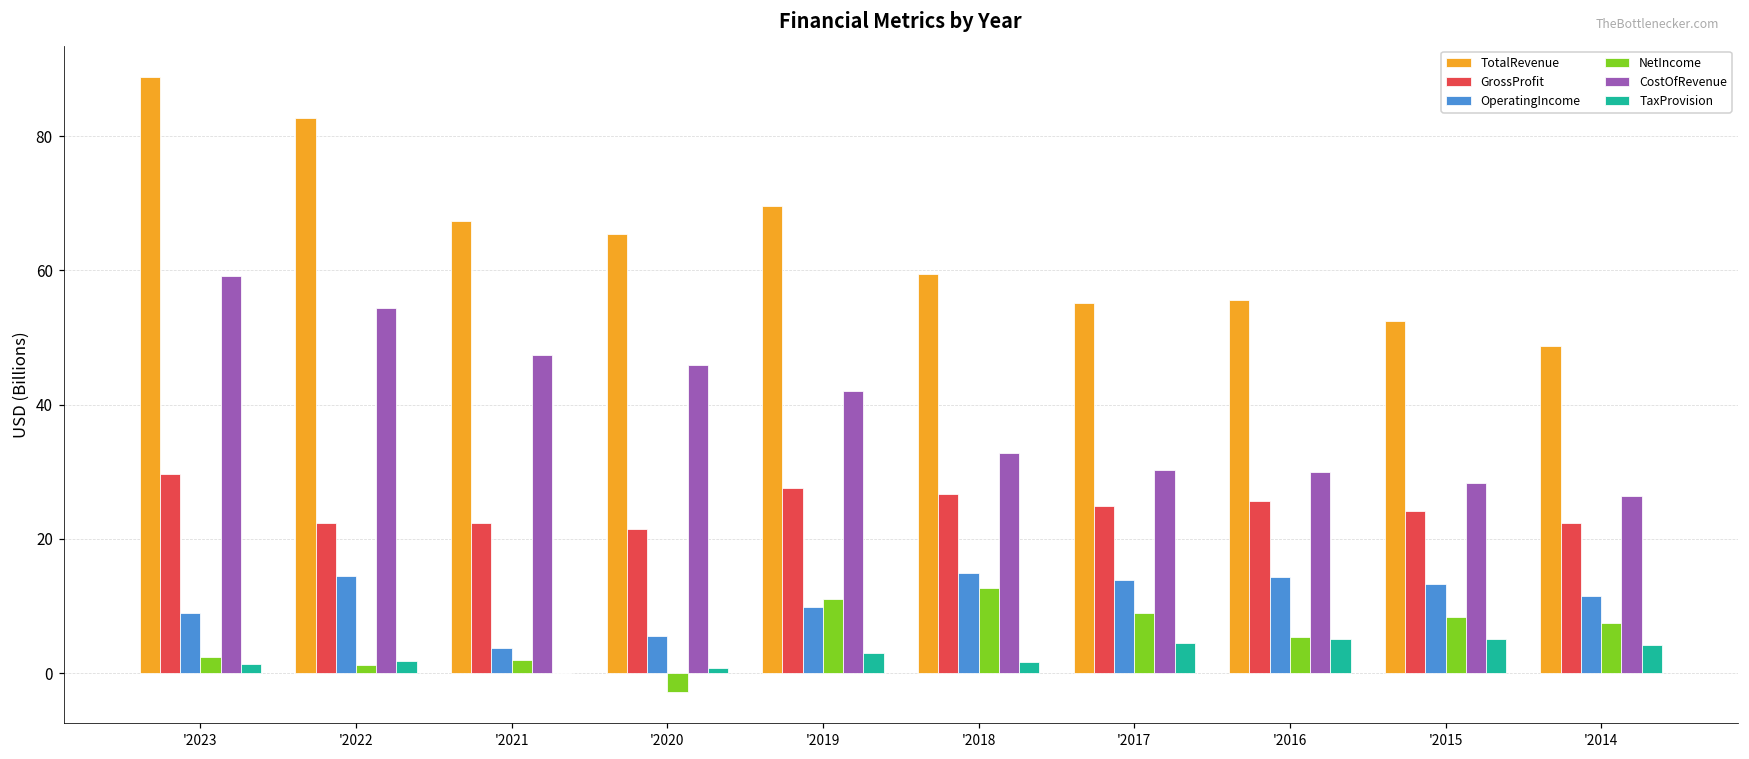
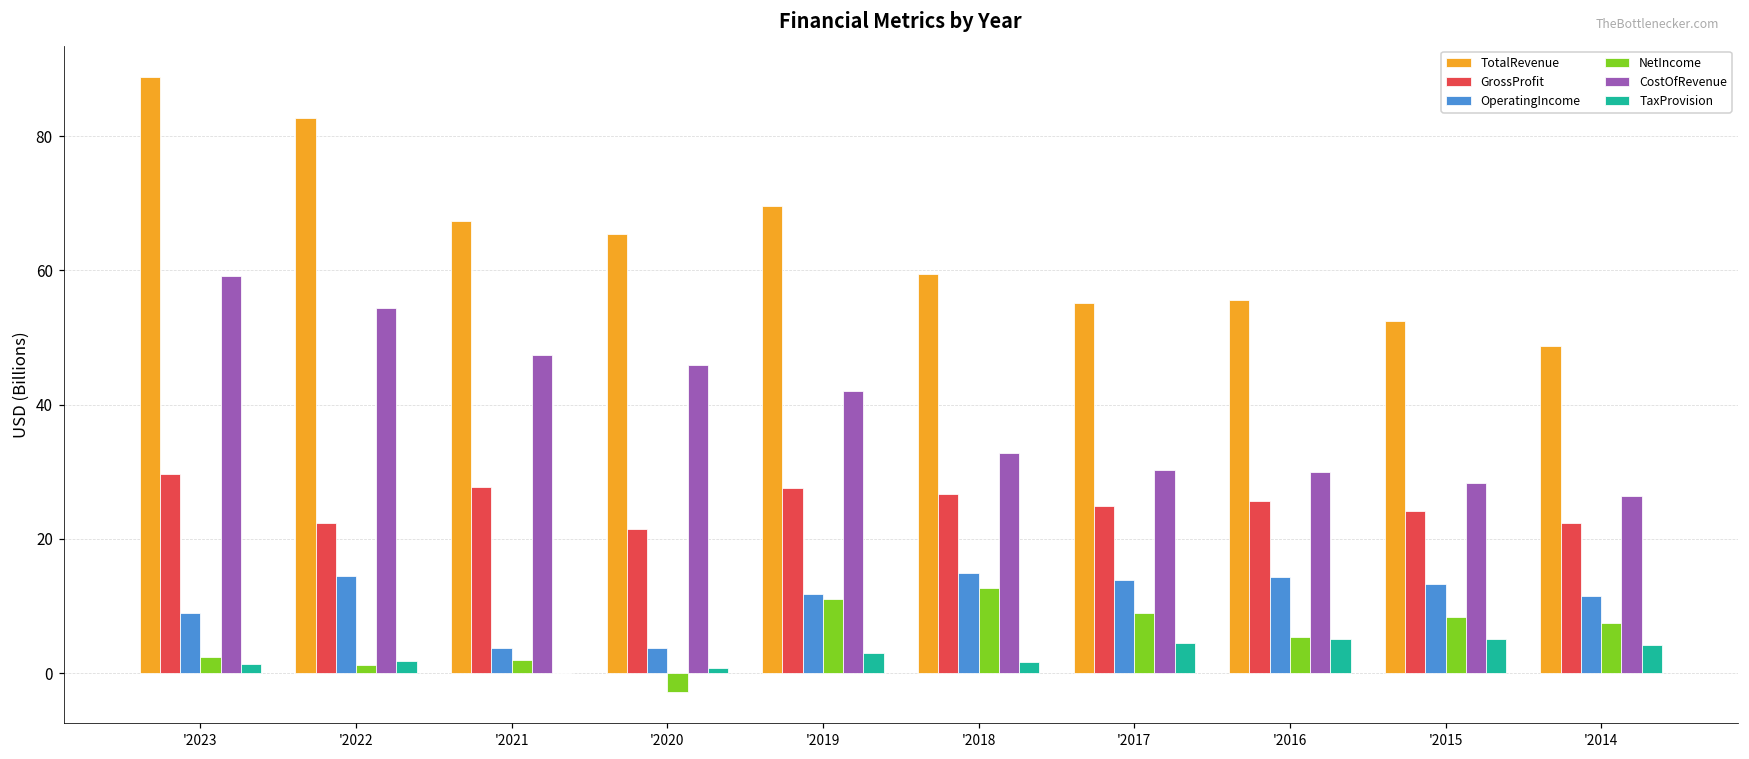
  {
    "TotalRevenue": {
      "'2023": 89,
      "'2022": 83,
      "'2021": 67,
      "'2020": 65,
      "'2019": 70,
      "'2018": 59,
      "'2017": 55,
      "'2016": 56,
      "'2015": 52,
      "'2014": 49
    },
    "GrossProfit": {
      "'2023": 30,
      "'2022": 22,
-     "'2021": 22,
+     "'2021": 28,
      "'2020": 22,
      "'2019": 28,
      "'2018": 27,
      "'2017": 25,
      "'2016": 26,
      "'2015": 24,
      "'2014": 22
    },
    "OperatingIncome": {
      "'2023": 9,
      "'2022": 15,
      "'2021": 4,
-     "'2020": 5,
-     "'2019": 10,
+     "'2020": 4,
+     "'2019": 12,
      "'2018": 15,
      "'2017": 14,
      "'2016": 14,
      "'2015": 13,
      "'2014": 12
    },
    "NetIncome": {
      "'2023": 2,
      "'2022": 1,
      "'2021": 2,
      "'2020": -3,
      "'2019": 11,
      "'2018": 13,
      "'2017": 9,
      "'2016": 5,
      "'2015": 8,
      "'2014": 8
    },
    "CostOfRevenue": {
      "'2023": 59,
      "'2022": 54,
      "'2021": 47,
      "'2020": 46,
      "'2019": 42,
      "'2018": 33,
      "'2017": 30,
      "'2016": 30,
      "'2015": 28,
      "'2014": 26
    },
    "TaxProvision": {
      "'2023": 1,
      "'2022": 2,
      "'2020": 1,
      "'2019": 3,
      "'2018": 2,
      "'2017": 4,
      "'2016": 5,
      "'2015": 5,
      "'2014": 4
    }
  }
